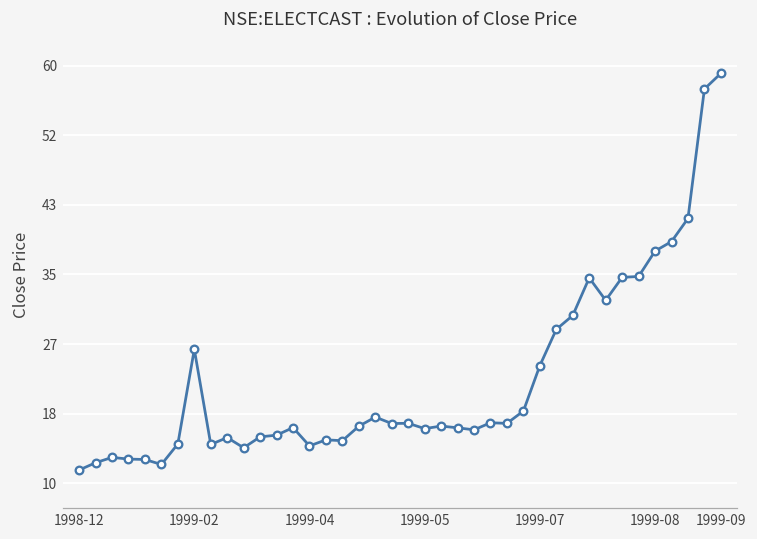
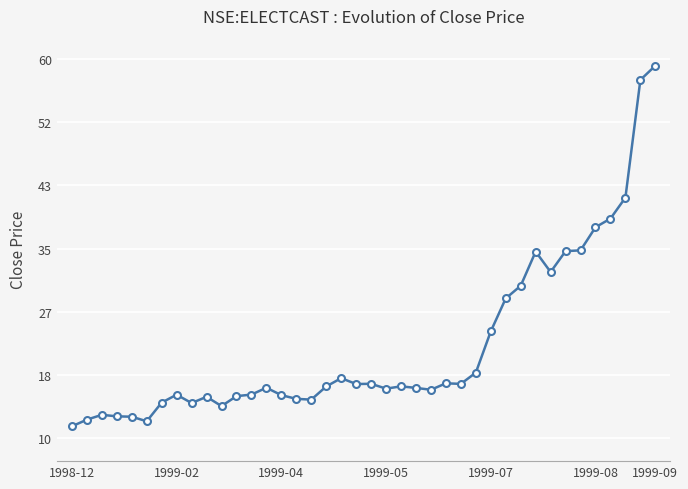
  {
    "1998-12": 12,
-   "1999-02": 26,
-   "1999-04": 14,
+   "1999-02": 16,
+   "1999-04": 16,
    "1999-05": 17,
    "1999-07": 24,
    "1999-08": 38,
    "1999-09": 59
  }
